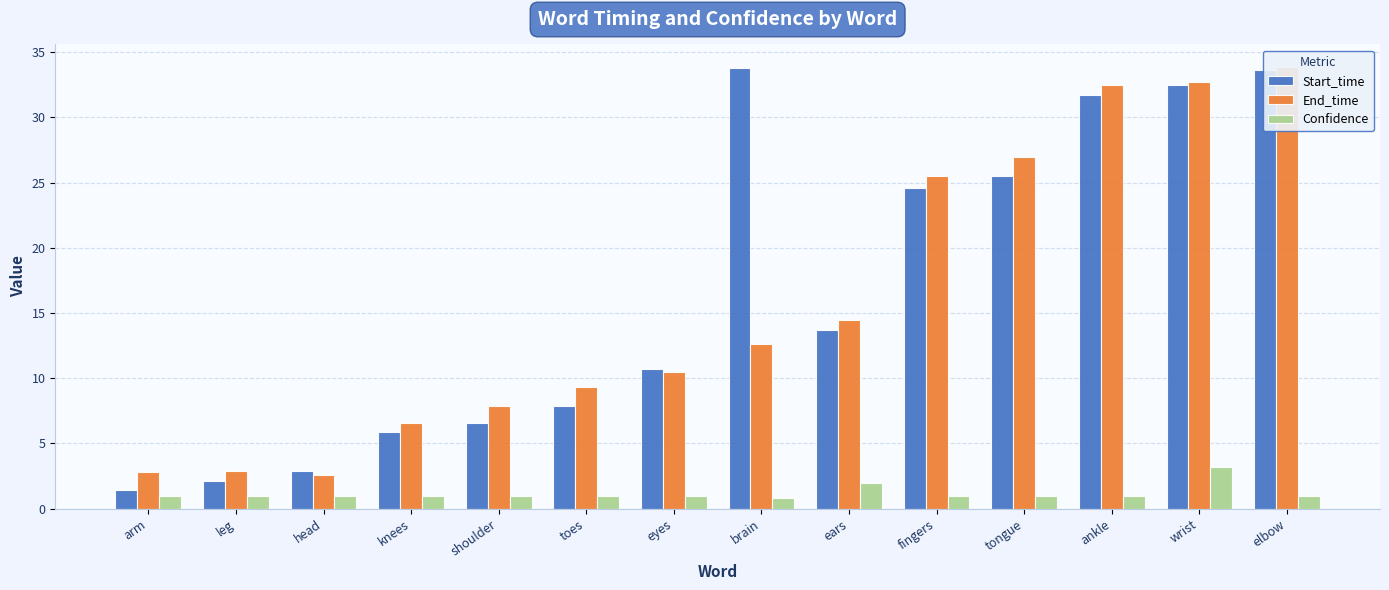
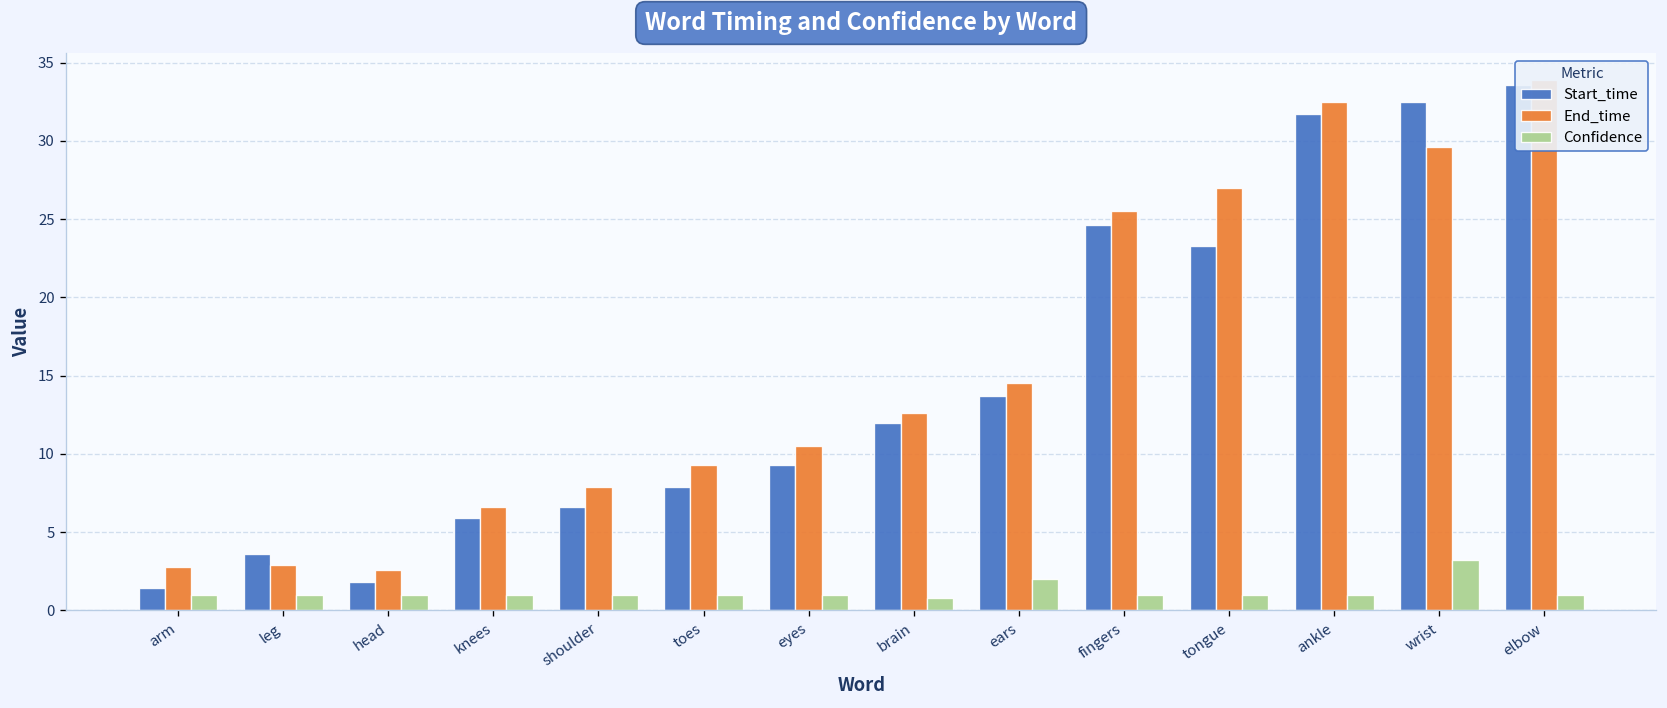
  {
    "Start_time": {
      "arm": 1.4,
-     "leg": 2.1,
-     "head": 2.9,
+     "leg": 3.6,
+     "head": 1.8,
      "knees": 5.9,
      "shoulder": 6.6,
      "toes": 7.9,
-     "eyes": 10.7,
-     "brain": 33.8,
+     "eyes": 9.3,
+     "brain": 12.0,
      "ears": 13.7,
      "fingers": 24.6,
-     "tongue": 25.5,
+     "tongue": 23.3,
      "ankle": 31.7,
      "wrist": 32.5
    },
    "End_time": {
      "arm": 2.8,
      "leg": 2.9,
      "head": 2.6,
      "knees": 6.6,
      "shoulder": 7.9,
      "toes": 9.3,
      "eyes": 10.5,
      "brain": 12.6,
      "ears": 14.5,
      "fingers": 25.5,
      "tongue": 27.0,
      "ankle": 32.5,
-     "wrist": 32.7
+     "wrist": 29.6
    },
    "Confidence": {
      "arm": 1.0,
      "leg": 1.0,
      "head": 1.0,
      "knees": 1.0,
      "shoulder": 1.0,
      "toes": 1.0,
      "eyes": 1.0,
      "brain": 0.8,
      "ears": 2.0,
      "fingers": 1.0,
      "tongue": 1.0,
      "ankle": 1.0,
      "wrist": 3.2,
      "elbow": 1.0
    }
  }
